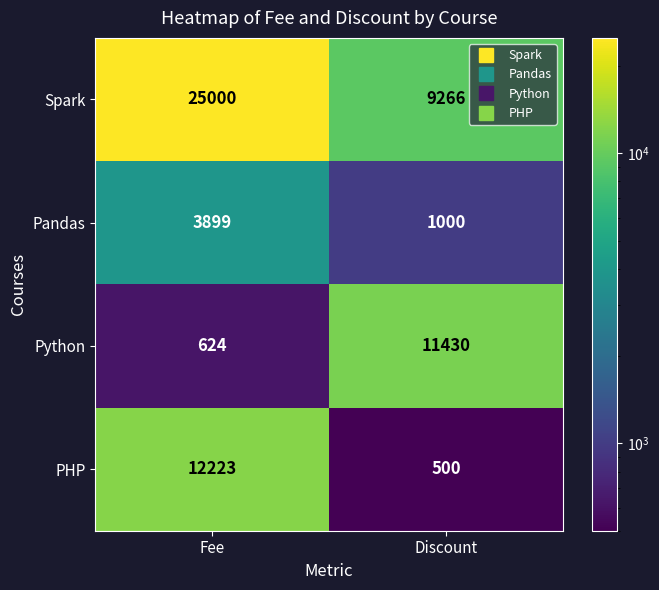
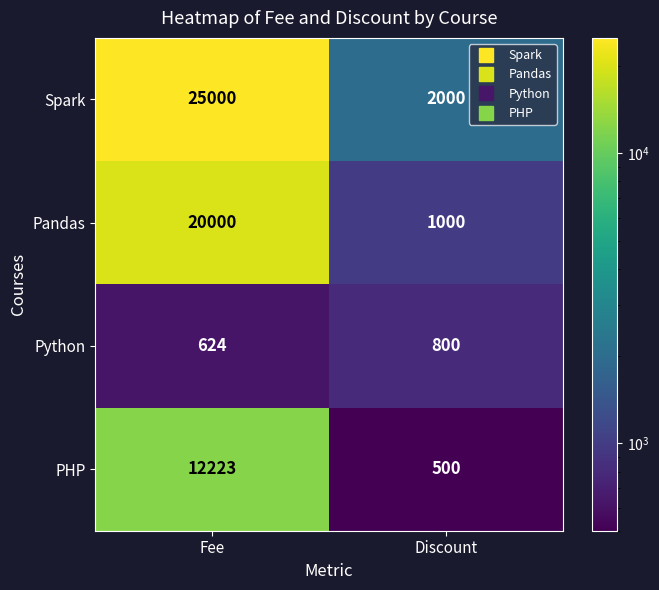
  {
    "Spark": {
      "Fee": 25000,
-     "Discount": 9266
+     "Discount": 2000
    },
    "Pandas": {
-     "Fee": 3899,
+     "Fee": 20000,
      "Discount": 1000
    },
    "Python": {
      "Fee": 624,
-     "Discount": 11430
+     "Discount": 800
    },
    "PHP": {
      "Fee": 12223,
      "Discount": 500
    }
  }
